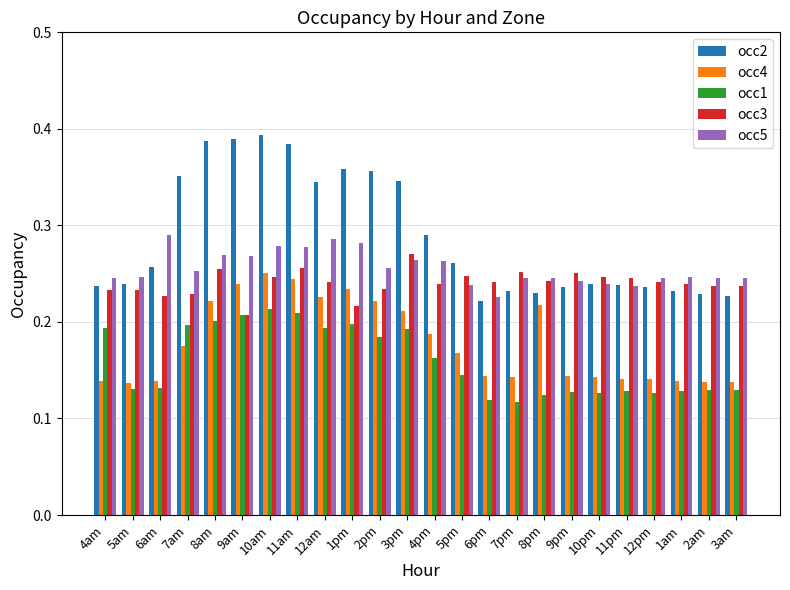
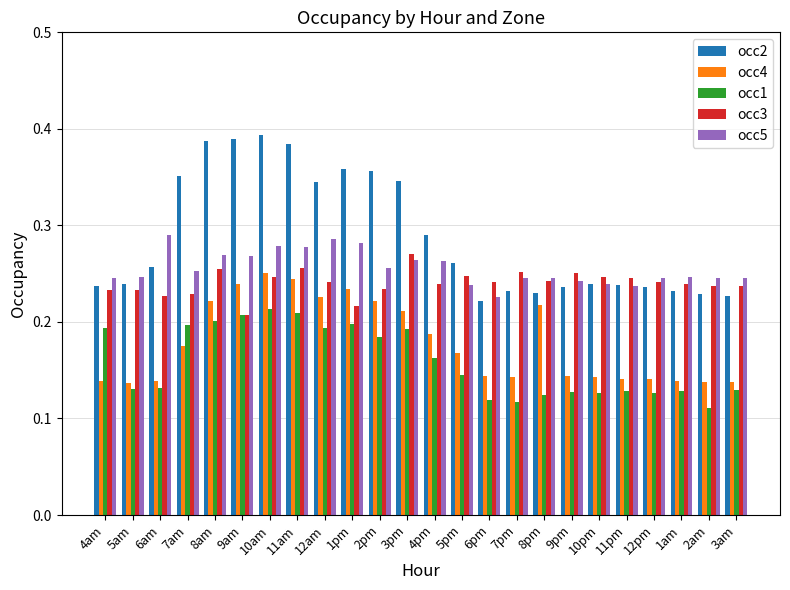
  {
    "occ2": {
      "4am": 0.24,
      "5am": 0.24,
      "6am": 0.26,
      "7am": 0.35,
      "8am": 0.39,
      "9am": 0.39,
      "10am": 0.39,
      "11am": 0.38,
      "12am": 0.34,
      "1pm": 0.36,
      "2pm": 0.36,
      "3pm": 0.35,
      "4pm": 0.29,
      "5pm": 0.26,
      "6pm": 0.22,
      "7pm": 0.23,
      "8pm": 0.23,
      "9pm": 0.24,
      "10pm": 0.24,
      "11pm": 0.24,
      "12pm": 0.24,
      "1am": 0.23,
      "2am": 0.23,
      "3am": 0.23
    },
    "occ4": {
      "4am": 0.14,
      "5am": 0.14,
      "6am": 0.14,
      "7am": 0.17,
      "8am": 0.22,
      "9am": 0.24,
      "10am": 0.25,
      "11am": 0.24,
      "12am": 0.23,
      "1pm": 0.23,
      "2pm": 0.22,
      "3pm": 0.21,
      "4pm": 0.19,
      "5pm": 0.17,
      "6pm": 0.14,
      "7pm": 0.14,
      "8pm": 0.22,
      "9pm": 0.14,
      "10pm": 0.14,
      "11pm": 0.14,
      "12pm": 0.14,
      "1am": 0.14,
      "2am": 0.14,
      "3am": 0.14
    },
    "occ1": {
      "4am": 0.19,
      "5am": 0.13,
      "6am": 0.13,
      "7am": 0.20,
      "8am": 0.20,
      "9am": 0.21,
      "10am": 0.21,
      "11am": 0.21,
      "12am": 0.19,
      "1pm": 0.20,
      "2pm": 0.18,
      "3pm": 0.19,
      "4pm": 0.16,
      "5pm": 0.15,
      "6pm": 0.12,
      "7pm": 0.12,
      "8pm": 0.12,
      "9pm": 0.13,
      "10pm": 0.13,
      "11pm": 0.13,
      "12pm": 0.13,
      "1am": 0.13,
-     "2am": 0.13,
+     "2am": 0.11,
      "3am": 0.13
    },
    "occ3": {
      "4am": 0.23,
      "5am": 0.23,
      "6am": 0.23,
      "7am": 0.23,
      "8am": 0.25,
      "9am": 0.21,
      "10am": 0.25,
      "11am": 0.26,
      "12am": 0.24,
      "1pm": 0.22,
      "2pm": 0.23,
      "3pm": 0.27,
      "4pm": 0.24,
      "5pm": 0.25,
      "6pm": 0.24,
      "7pm": 0.25,
      "8pm": 0.24,
      "9pm": 0.25,
      "10pm": 0.25,
      "11pm": 0.25,
      "12pm": 0.24,
      "1am": 0.24,
      "2am": 0.24,
      "3am": 0.24
    },
    "occ5": {
      "4am": 0.25,
      "5am": 0.25,
      "6am": 0.29,
      "7am": 0.25,
      "8am": 0.27,
      "9am": 0.27,
      "10am": 0.28,
      "11am": 0.28,
      "12am": 0.29,
      "1pm": 0.28,
      "2pm": 0.26,
      "3pm": 0.26,
      "4pm": 0.26,
      "5pm": 0.24,
      "6pm": 0.23,
      "7pm": 0.25,
      "8pm": 0.25,
      "9pm": 0.24,
      "10pm": 0.24,
      "11pm": 0.24,
      "12pm": 0.25,
      "1am": 0.25,
      "2am": 0.25,
      "3am": 0.25
    }
  }
